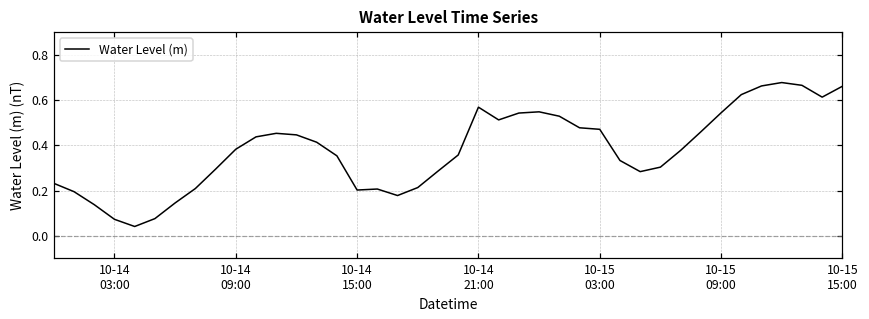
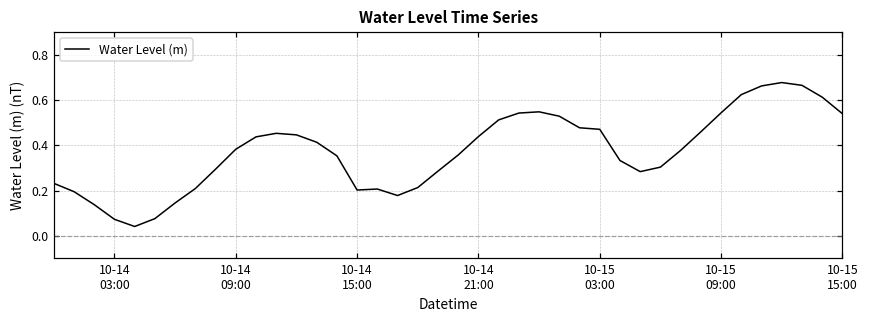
  {
    "10-14 03:00": 0.07,
    "10-14 09:00": 0.38,
    "10-14 15:00": 0.20,
-   "10-14 21:00": 0.57,
+   "10-14 21:00": 0.44,
    "10-15 03:00": 0.47,
    "10-15 09:00": 0.54,
-   "10-15 15:00": 0.66
+   "10-15 15:00": 0.54
  }
